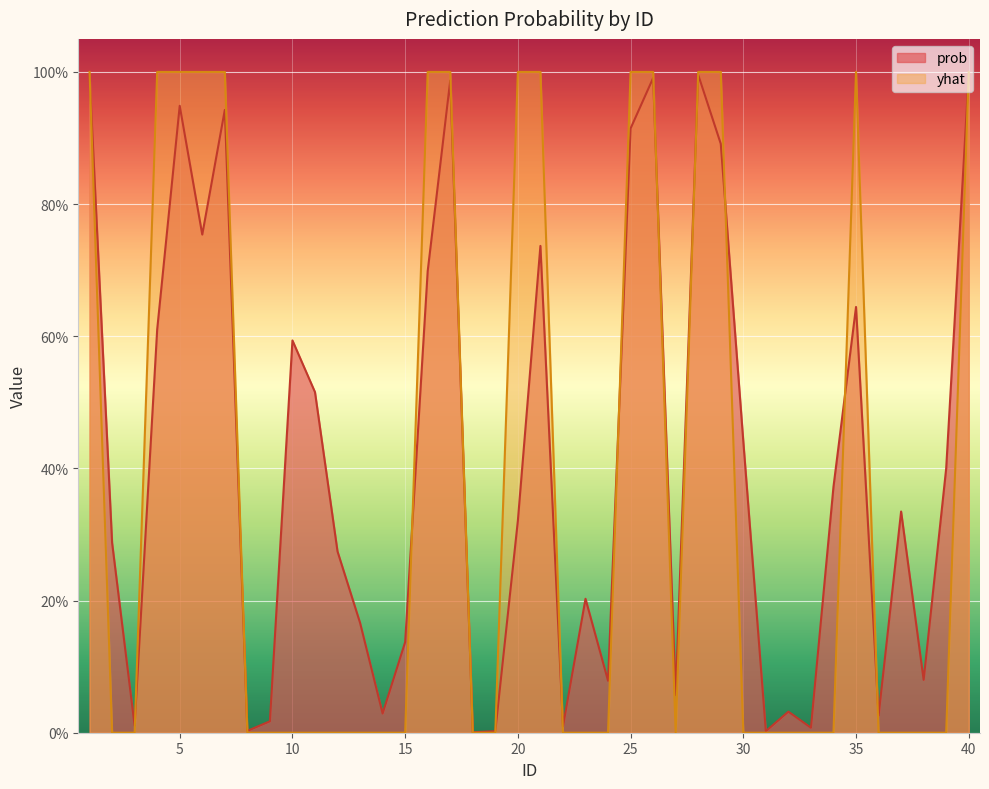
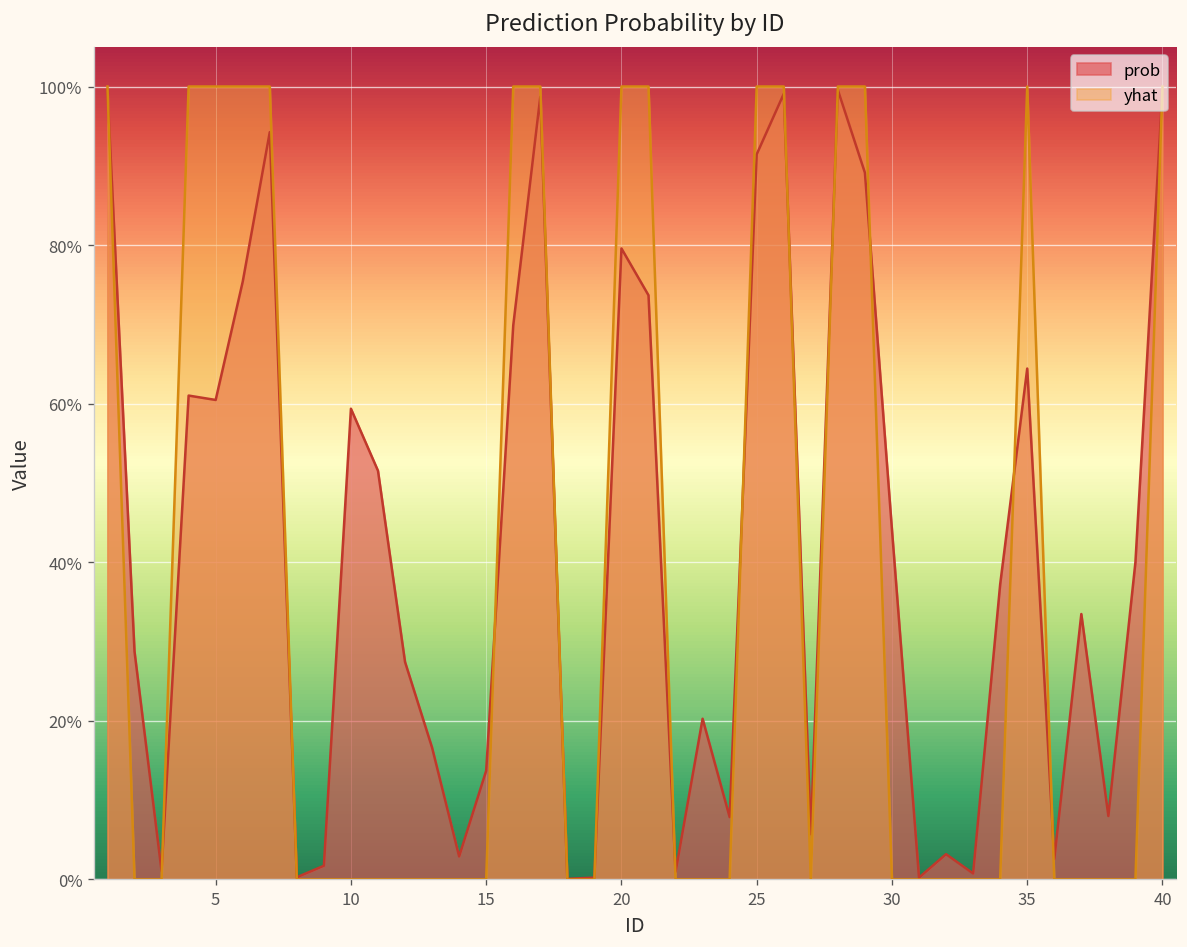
  {
    "prob": {
-     "5": "95%",
+     "5": "60%",
      "10": "59%",
      "15": "14%",
-     "20": "32%",
+     "20": "80%",
      "25": "91%",
      "30": "44%",
      "35": "64%"
    },
    "yhat": {
      "5": "100%",
      "10": "0%",
      "15": "0%",
      "20": "100%",
      "25": "100%",
      "30": "0%",
      "35": "100%"
    }
  }
